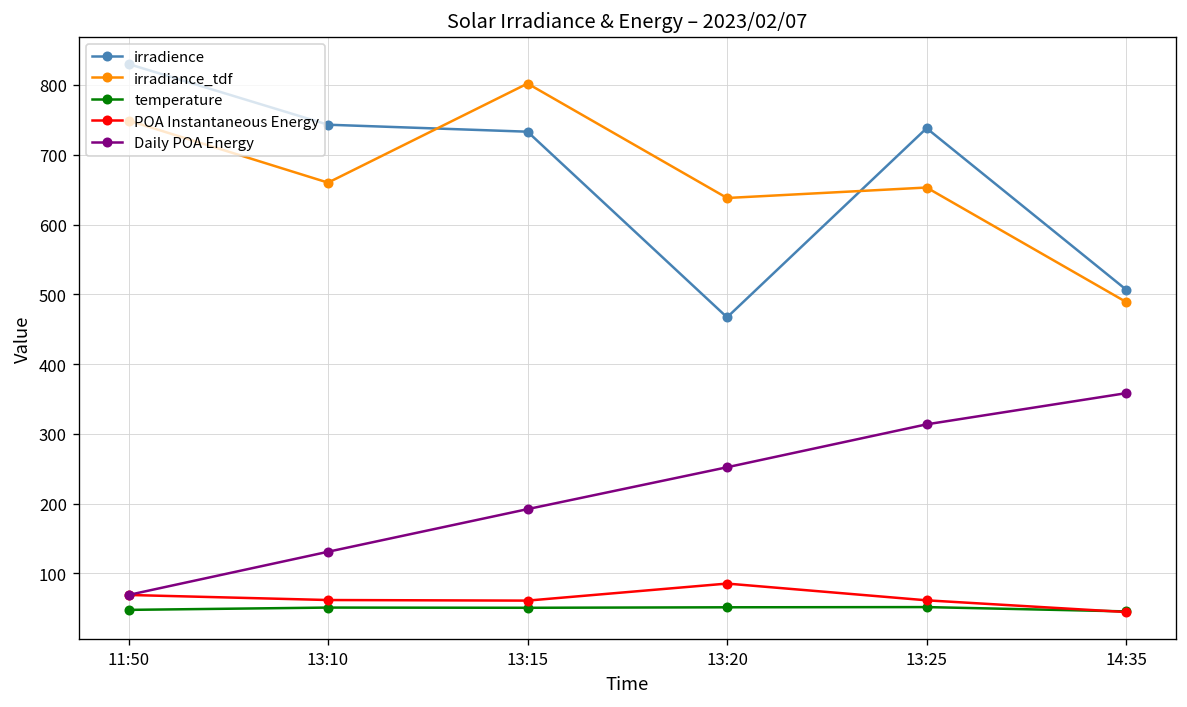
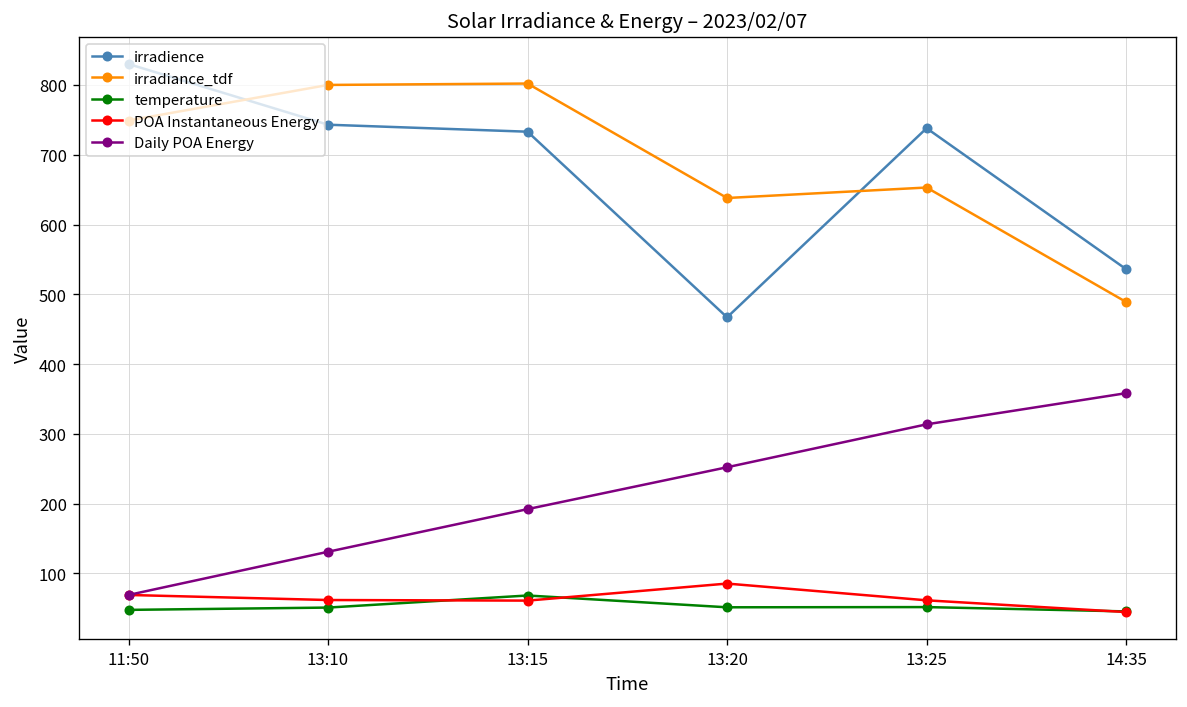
  {
    "irradience": {
      "13:10": 740,
      "13:15": 730,
      "13:20": 470,
      "13:25": 740,
-     "14:35": 510
+     "14:35": 540
    },
    "irradiance_tdf": {
-     "13:10": 660,
+     "13:10": 800,
      "13:15": 800,
      "13:20": 640,
      "13:25": 650,
      "14:35": 490
    },
    "temperature": {
      "11:50": 50,
      "13:10": 50,
-     "13:15": 50,
+     "13:15": 70,
      "13:20": 50,
      "13:25": 50
    },
    "POA Instantaneous Energy": {
      "13:10": 60,
      "13:15": 60,
      "13:20": 90,
      "13:25": 60
    },
    "Daily POA Energy": {
      "13:10": 130,
      "13:15": 190,
      "13:20": 250,
      "13:25": 310,
      "14:35": 360
    }
  }
